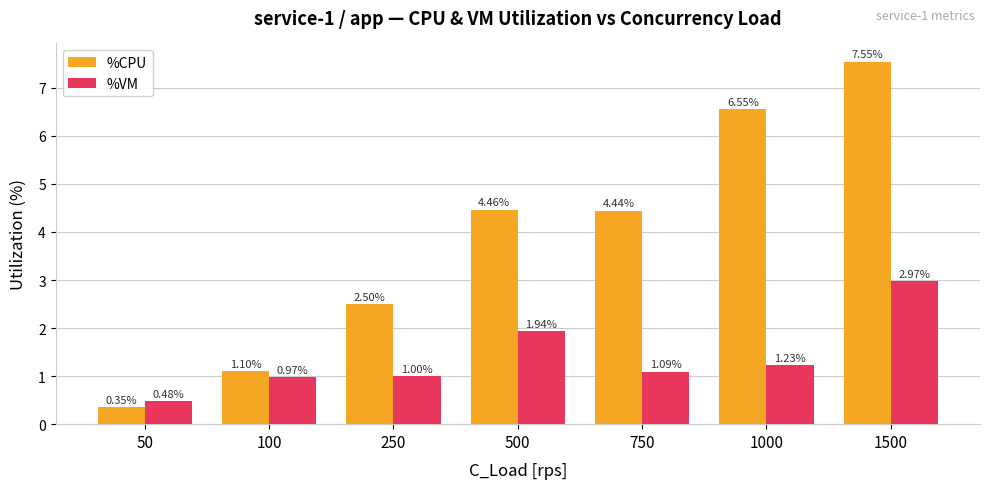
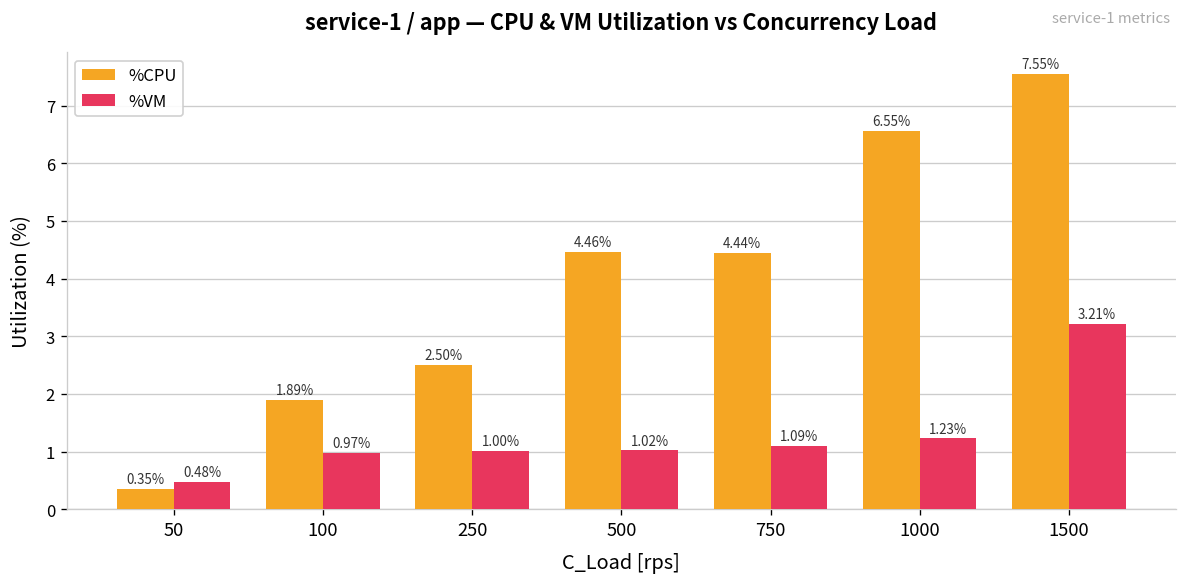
  {
    "%CPU": {
      "50": "0.35%",
-     "100": "1.10%",
+     "100": "1.89%",
      "250": "2.50%",
      "500": "4.46%",
      "750": "4.44%",
      "1000": "6.55%",
      "1500": "7.55%"
    },
    "%VM": {
      "50": "0.48%",
      "100": "0.97%",
      "250": "1.00%",
-     "500": "1.94%",
+     "500": "1.02%",
      "750": "1.09%",
      "1000": "1.23%",
-     "1500": "2.97%"
+     "1500": "3.21%"
    }
  }
